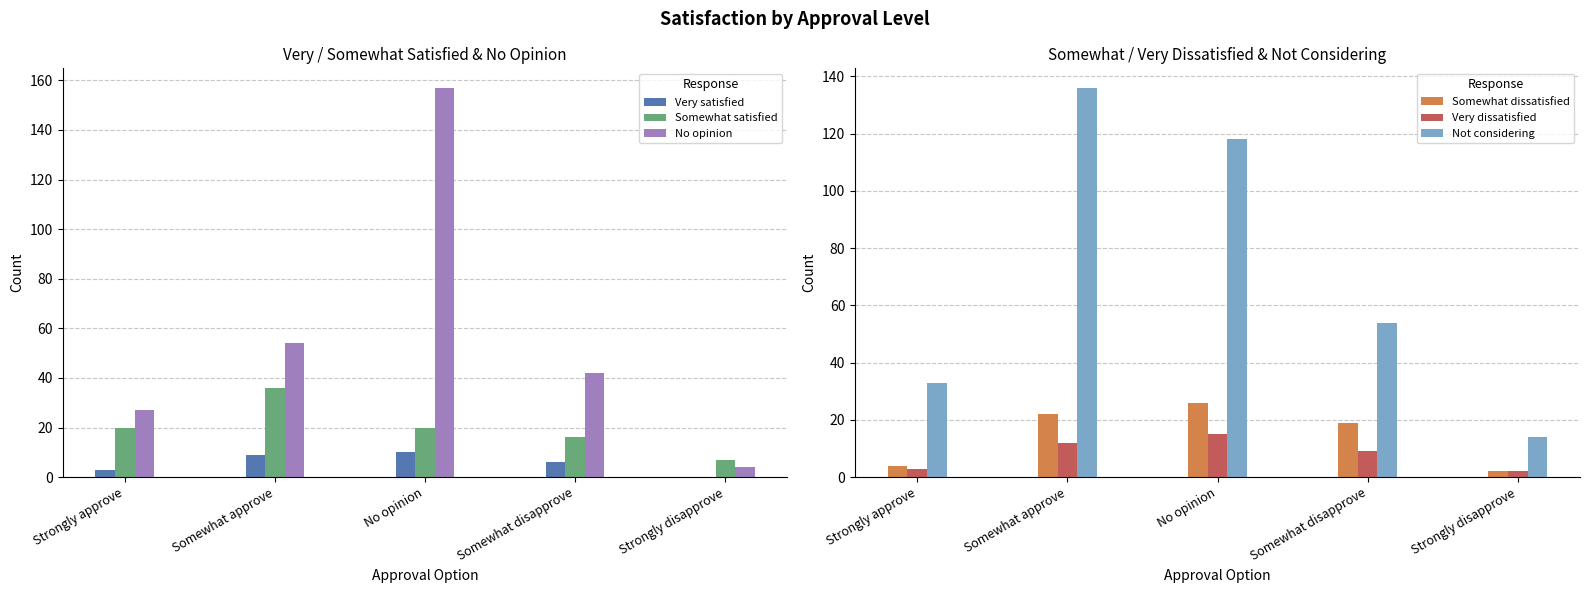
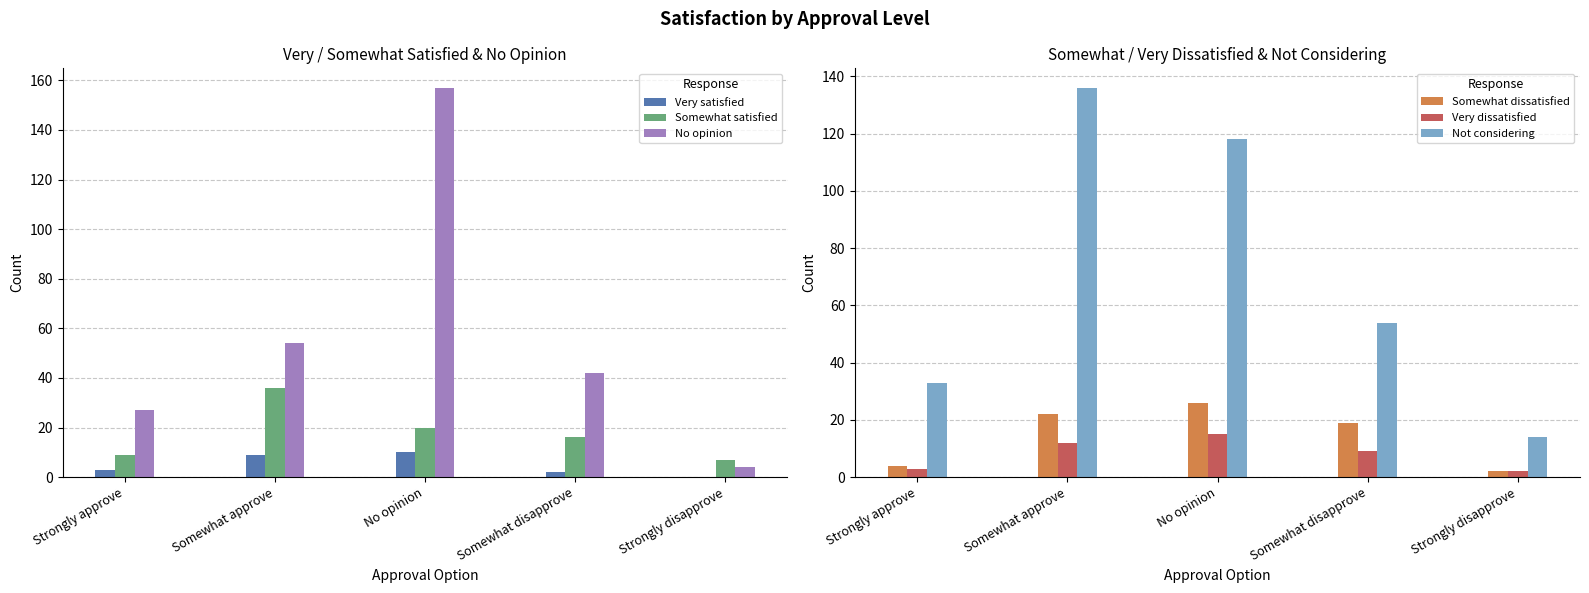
  {
    "Very / Somewhat Satisfied & No Opinion": {
      "Very satisfied": {
        "Strongly approve": 3,
        "Somewhat approve": 9,
        "No opinion": 10,
-       "Somewhat disapprove": 6,
+       "Somewhat disapprove": 2,
        "Strongly disapprove": 0
      },
      "Somewhat satisfied": {
-       "Strongly approve": 20,
+       "Strongly approve": 9,
        "Somewhat approve": 36,
        "No opinion": 20,
        "Somewhat disapprove": 16,
        "Strongly disapprove": 7
      },
      "No opinion": {
        "Strongly approve": 27,
        "Somewhat approve": 54,
        "No opinion": 157,
        "Somewhat disapprove": 42,
        "Strongly disapprove": 4
      }
    },
    "Somewhat / Very Dissatisfied & Not Considering": {
      "Not considering": {
        "Strongly approve": 33,
        "Somewhat approve": 136,
        "No opinion": 118,
        "Somewhat disapprove": 54,
        "Strongly disapprove": 14
      }
    }
  }
